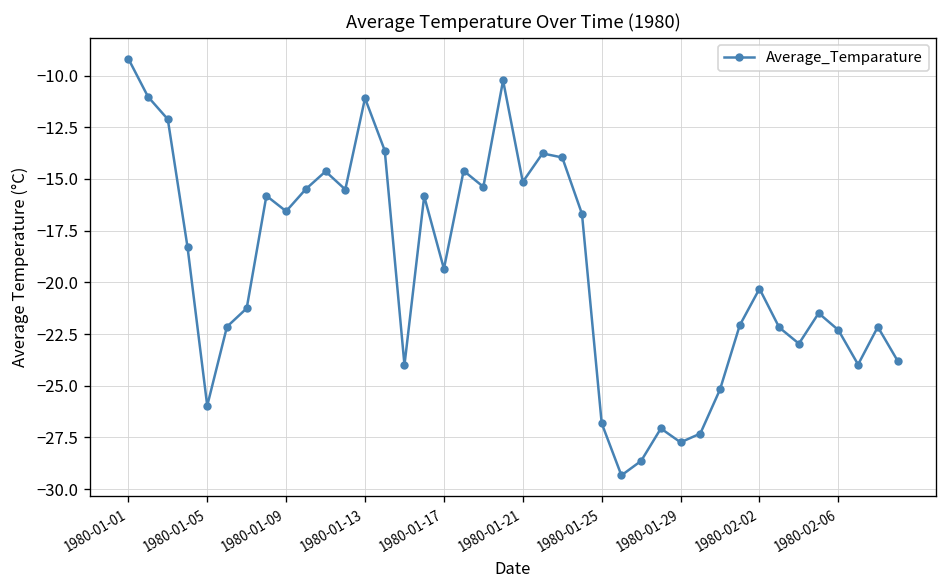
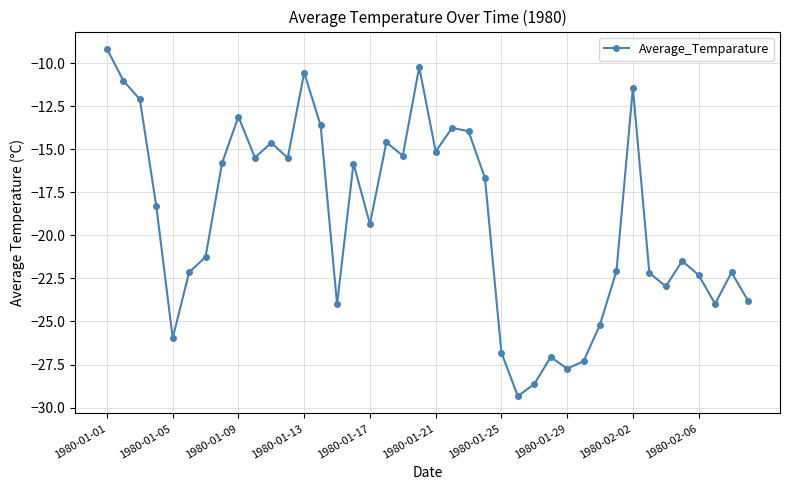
  {
    "1980-01-01": -9.2,
    "1980-01-05": -26.0,
-   "1980-01-09": -16.6,
-   "1980-01-13": -11.1,
+   "1980-01-09": -13.1,
+   "1980-01-13": -10.6,
    "1980-01-17": -19.3,
    "1980-01-21": -15.1,
    "1980-01-25": -26.8,
    "1980-01-29": -27.7,
-   "1980-02-02": -20.3,
+   "1980-02-02": -11.4,
    "1980-02-06": -22.3
  }
